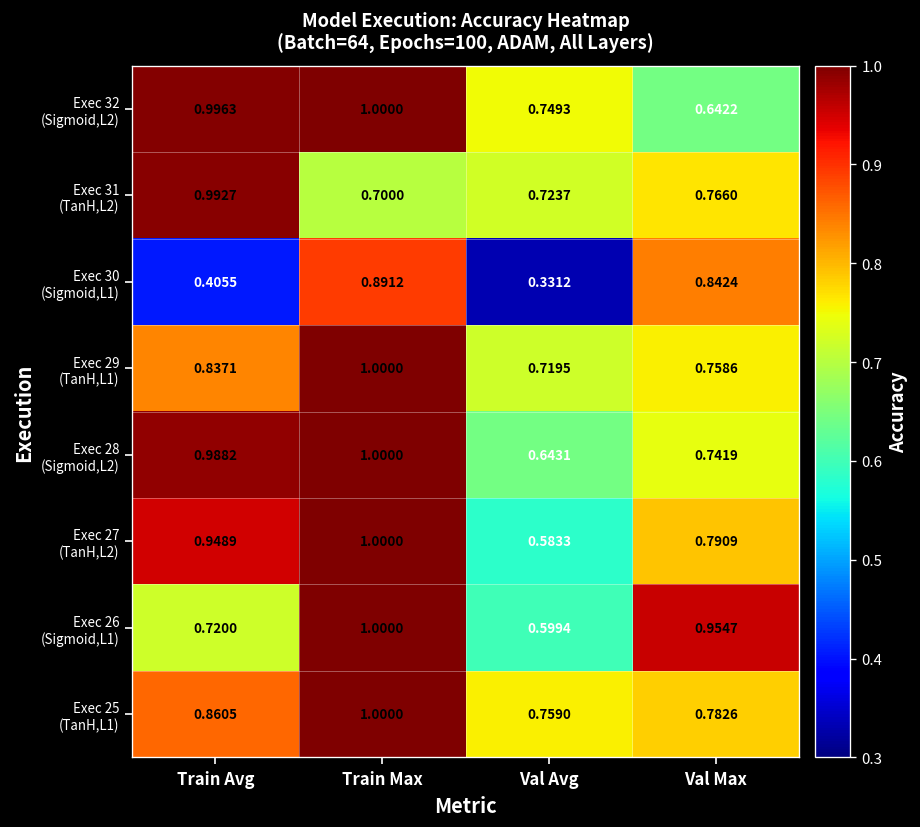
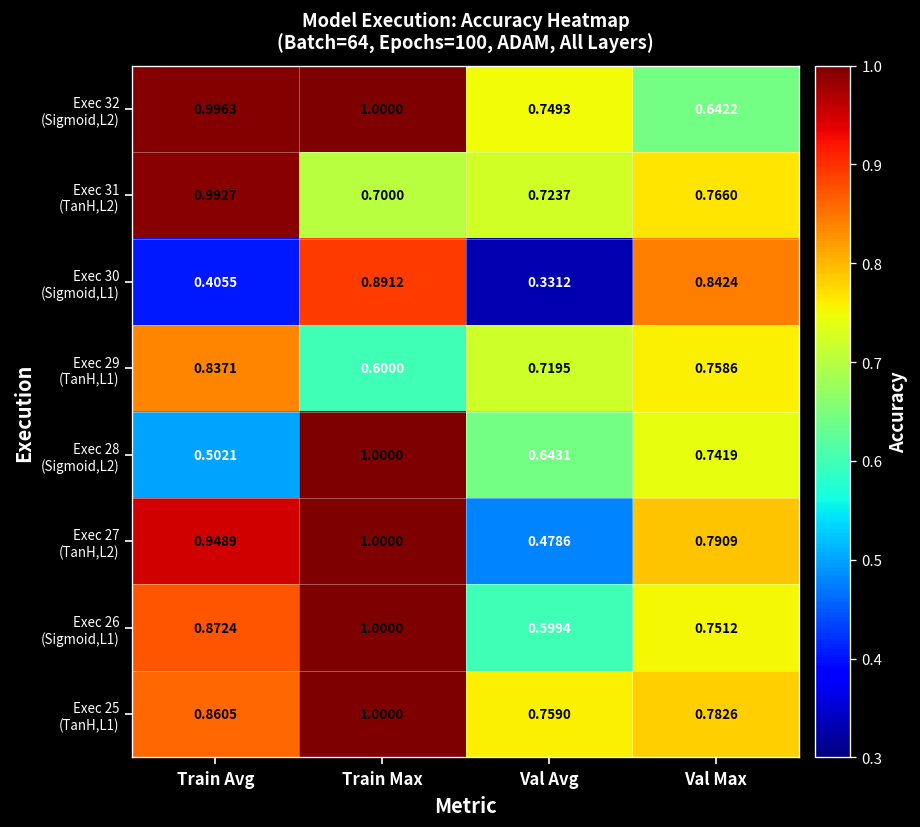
  {
    "Exec 32 (Sigmoid,L2)": {
      "Train Avg": 0.9963,
      "Train Max": 1.0000,
      "Val Avg": 0.7493,
      "Val Max": 0.6422
    },
    "Exec 31 (TanH,L2)": {
      "Train Avg": 0.9927,
      "Train Max": 0.7000,
      "Val Avg": 0.7237,
      "Val Max": 0.7660
    },
    "Exec 30 (Sigmoid,L1)": {
      "Train Avg": 0.4055,
      "Train Max": 0.8912,
      "Val Avg": 0.3312,
      "Val Max": 0.8424
    },
    "Exec 29 (TanH,L1)": {
      "Train Avg": 0.8371,
-     "Train Max": 1.0000,
+     "Train Max": 0.6000,
      "Val Avg": 0.7195,
      "Val Max": 0.7586
    },
    "Exec 28 (Sigmoid,L2)": {
-     "Train Avg": 0.9882,
+     "Train Avg": 0.5021,
      "Train Max": 1.0000,
      "Val Avg": 0.6431,
      "Val Max": 0.7419
    },
    "Exec 27 (TanH,L2)": {
      "Train Avg": 0.9489,
      "Train Max": 1.0000,
-     "Val Avg": 0.5833,
+     "Val Avg": 0.4786,
      "Val Max": 0.7909
    },
    "Exec 26 (Sigmoid,L1)": {
-     "Train Avg": 0.7200,
+     "Train Avg": 0.8724,
      "Train Max": 1.0000,
      "Val Avg": 0.5994,
-     "Val Max": 0.9547
+     "Val Max": 0.7512
    },
    "Exec 25 (TanH,L1)": {
      "Train Avg": 0.8605,
      "Train Max": 1.0000,
      "Val Avg": 0.7590,
      "Val Max": 0.7826
    }
  }
